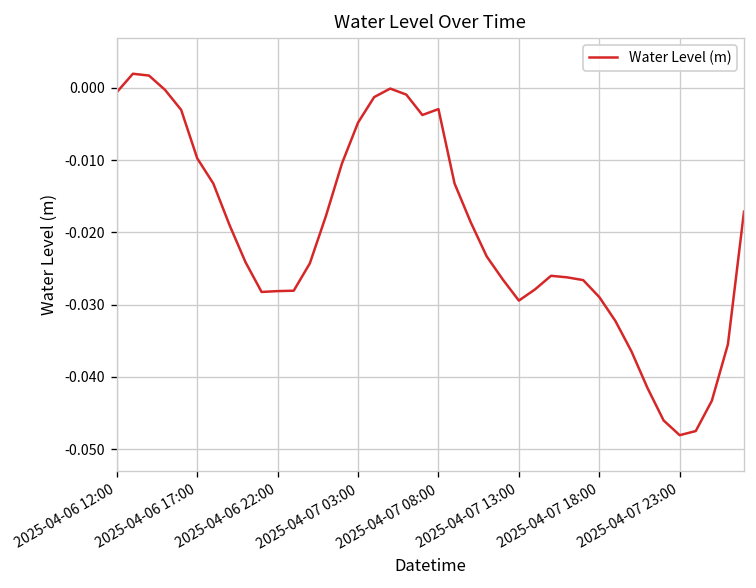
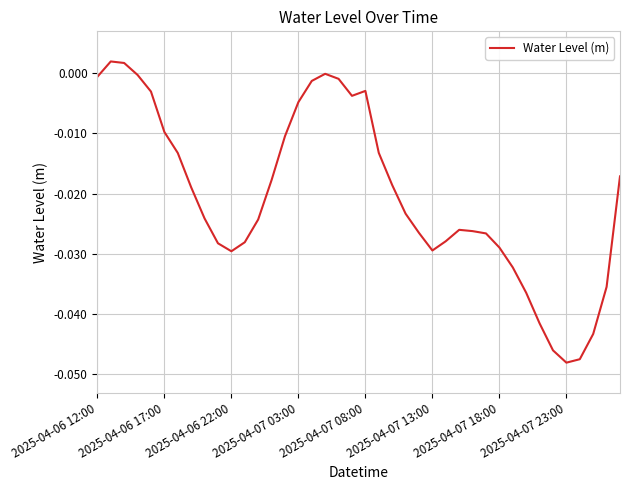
  {
    "2025-04-06 12:00": -0.001,
    "2025-04-06 17:00": -0.010,
-   "2025-04-06 22:00": -0.028,
+   "2025-04-06 22:00": -0.030,
    "2025-04-07 03:00": -0.005,
    "2025-04-07 08:00": -0.003,
    "2025-04-07 13:00": -0.029,
    "2025-04-07 18:00": -0.029,
    "2025-04-07 23:00": -0.048
  }
